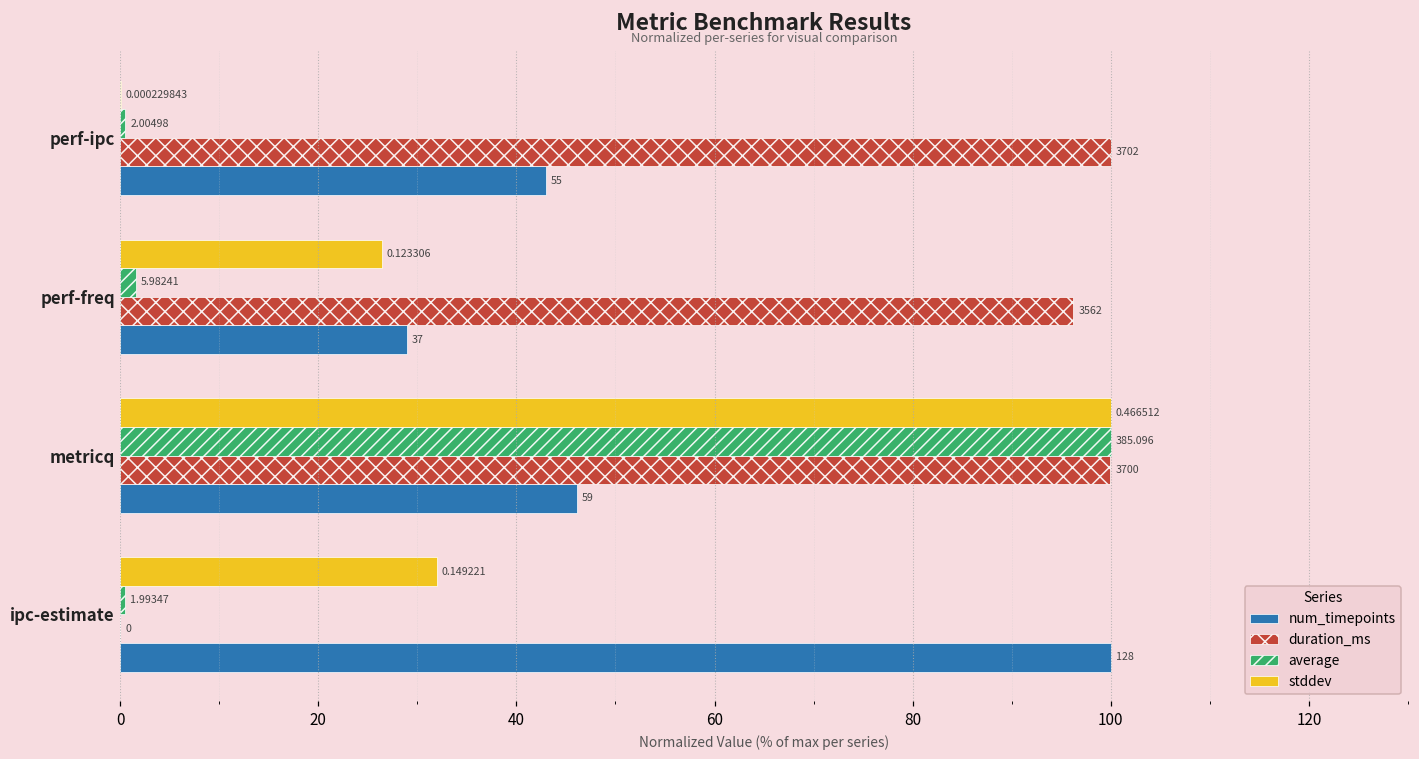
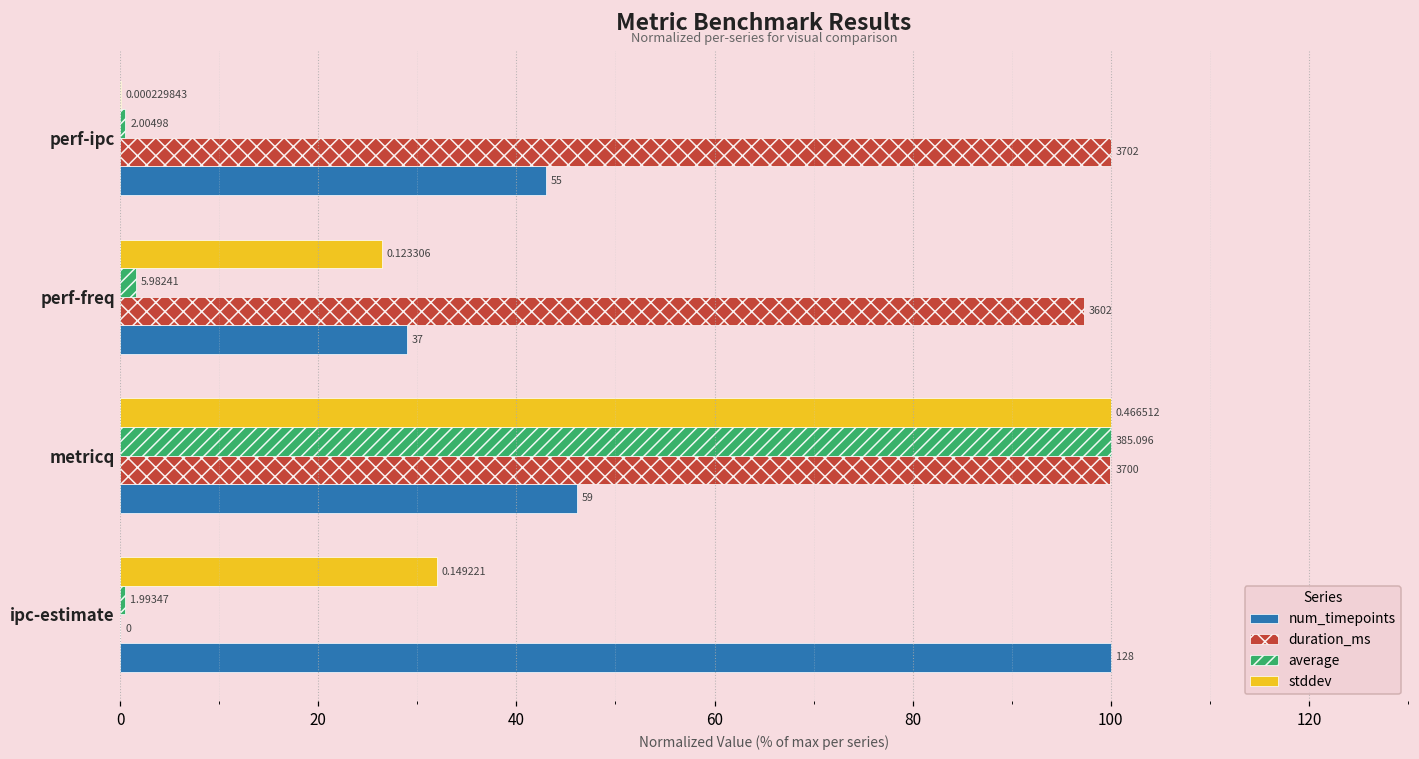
  {
    "duration_ms": {
-     "perf-freq": 3562,
+     "perf-freq": 3602,
      "ipc-estimate": 0
    }
  }
